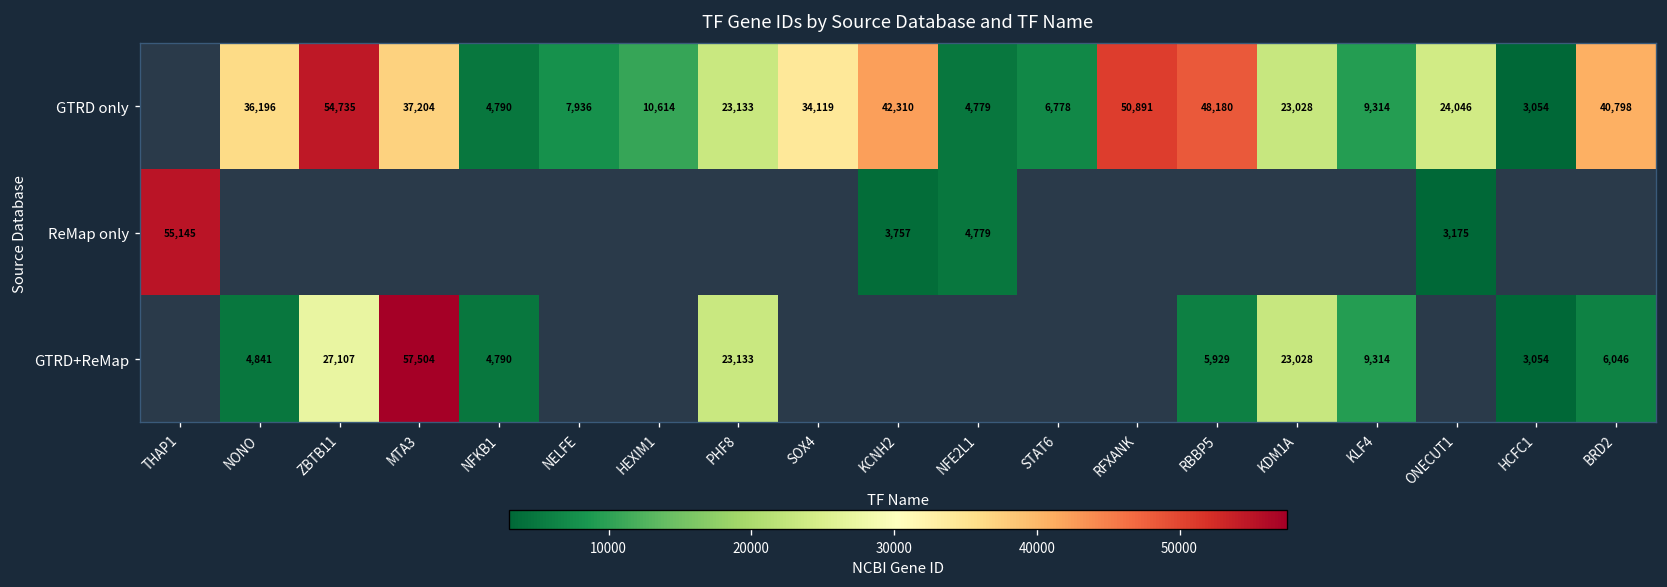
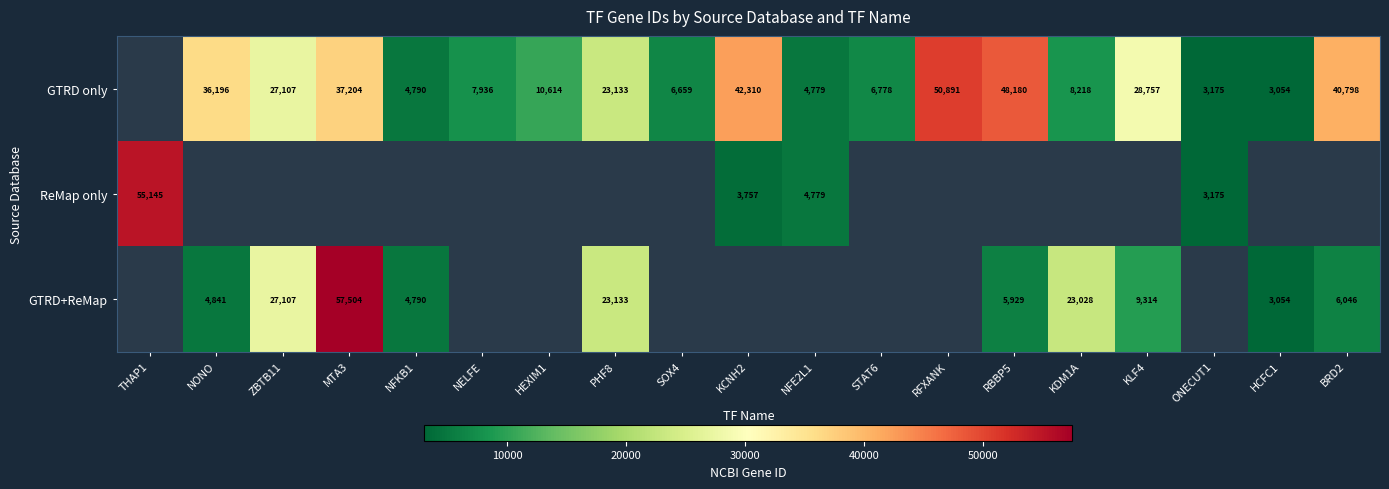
  {
    "GTRD only": {
      "NONO": "36,196",
-     "ZBTB11": "54,735",
+     "ZBTB11": "27,107",
      "MTA3": "37,204",
      "NFKB1": "4,790",
      "NELFE": "7,936",
      "HEXIM1": "10,614",
      "PHF8": "23,133",
-     "SOX4": "34,119",
+     "SOX4": "6,659",
      "KCNH2": "42,310",
      "NFE2L1": "4,779",
      "STAT6": "6,778",
      "RFXANK": "50,891",
      "RBBP5": "48,180",
-     "KDM1A": "23,028",
-     "KLF4": "9,314",
-     "ONECUT1": "24,046",
+     "KDM1A": "8,218",
+     "KLF4": "28,757",
+     "ONECUT1": "3,175",
      "HCFC1": "3,054",
      "BRD2": "40,798"
    },
    "ReMap only": {
      "THAP1": "55,145",
      "KCNH2": "3,757",
      "NFE2L1": "4,779",
      "ONECUT1": "3,175"
    },
    "GTRD+ReMap": {
      "NONO": "4,841",
      "ZBTB11": "27,107",
      "MTA3": "57,504",
      "NFKB1": "4,790",
      "PHF8": "23,133",
      "RBBP5": "5,929",
      "KDM1A": "23,028",
      "KLF4": "9,314",
      "HCFC1": "3,054",
      "BRD2": "6,046"
    }
  }
